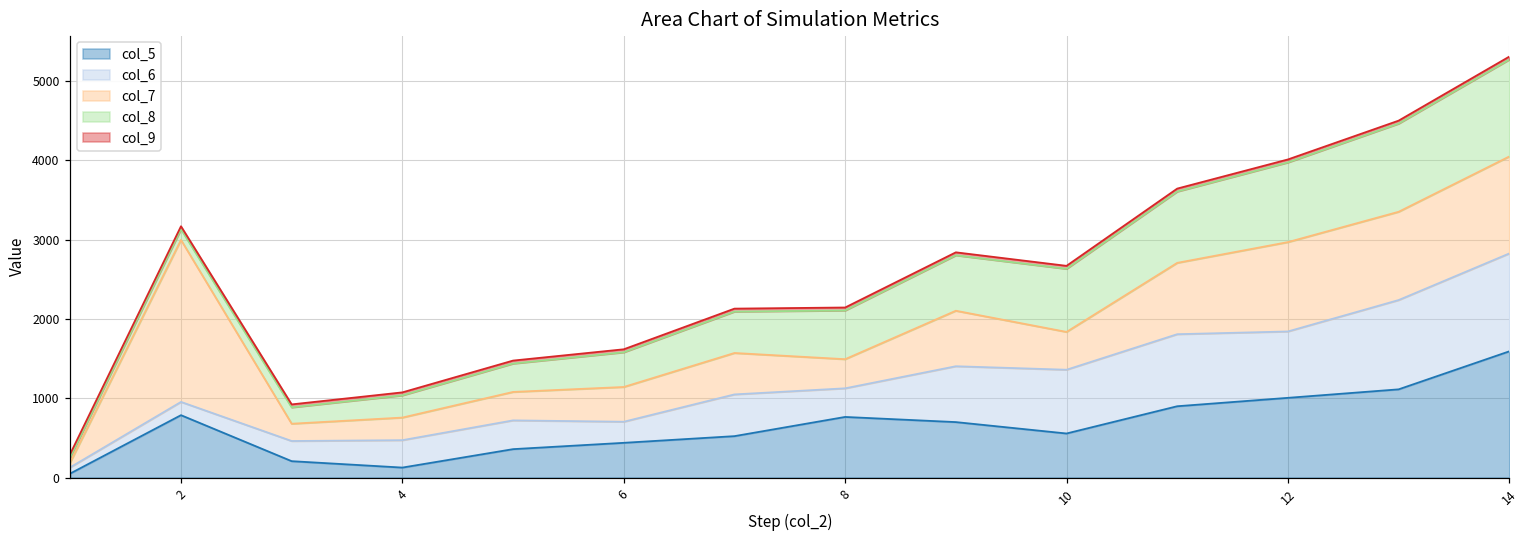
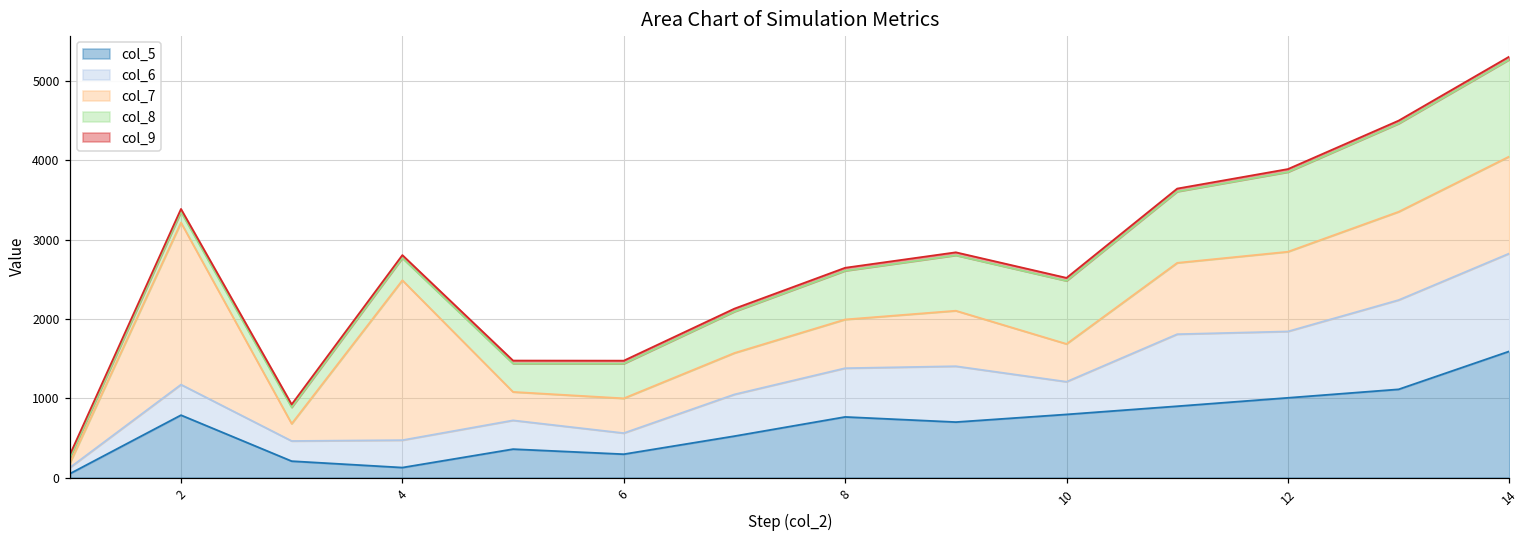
  {
    "col_5": {
      "2": 800,
      "4": 100,
-     "6": 400,
+     "6": 300,
      "8": 800,
-     "10": 600,
+     "10": 800,
      "12": 1000,
      "14": 1600
    },
    "col_6": {
-     "2": 200,
+     "2": 400,
      "4": 300,
      "6": 300,
-     "8": 400,
-     "10": 800,
+     "8": 600,
+     "10": 400,
      "12": 800,
      "14": 1200
    },
    "col_7": {
      "2": 2000,
-     "4": 300,
+     "4": 2000,
      "6": 400,
-     "8": 400,
+     "8": 600,
      "10": 500,
-     "12": 1100,
+     "12": 1000,
      "14": 1200
    },
    "col_8": {
      "2": 100,
      "4": 300,
      "6": 400,
      "8": 600,
      "10": 800,
      "12": 1000,
      "14": 1200
    },
    "col_9": {
      "2": 0,
      "4": 0,
      "6": 0,
      "8": 0,
      "10": 0,
      "12": 0,
      "14": 0
    }
  }
